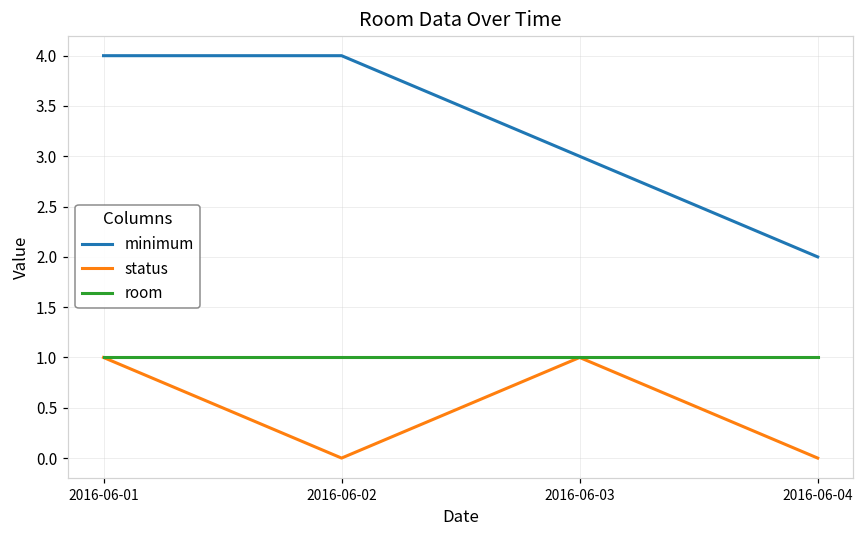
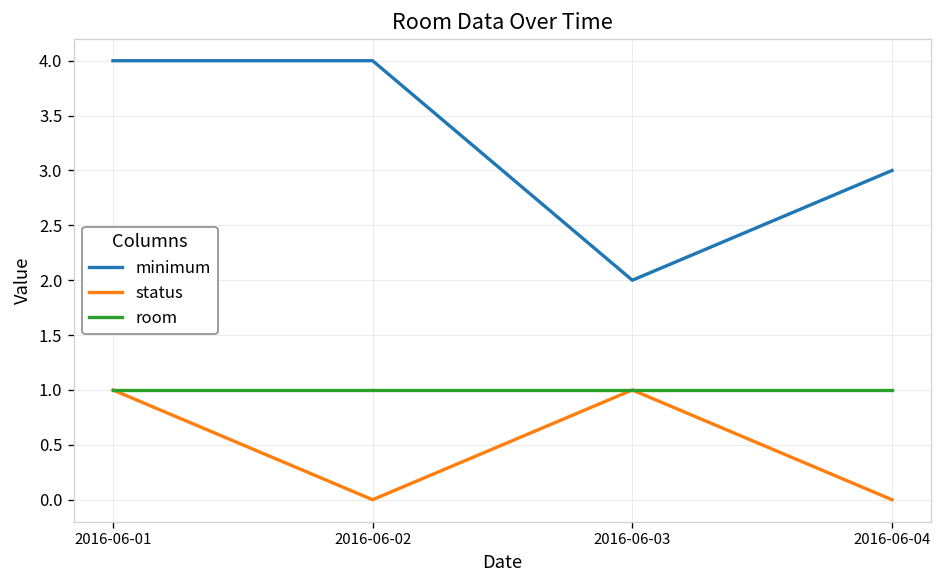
  {
    "minimum": {
      "2016-06-01": 4,
      "2016-06-02": 4,
-     "2016-06-03": 3,
-     "2016-06-04": 2
+     "2016-06-03": 2,
+     "2016-06-04": 3
    },
    "status": {
      "2016-06-02": 0,
      "2016-06-04": 0
    },
    "room": {
      "2016-06-02": 1,
      "2016-06-04": 1
    }
  }
